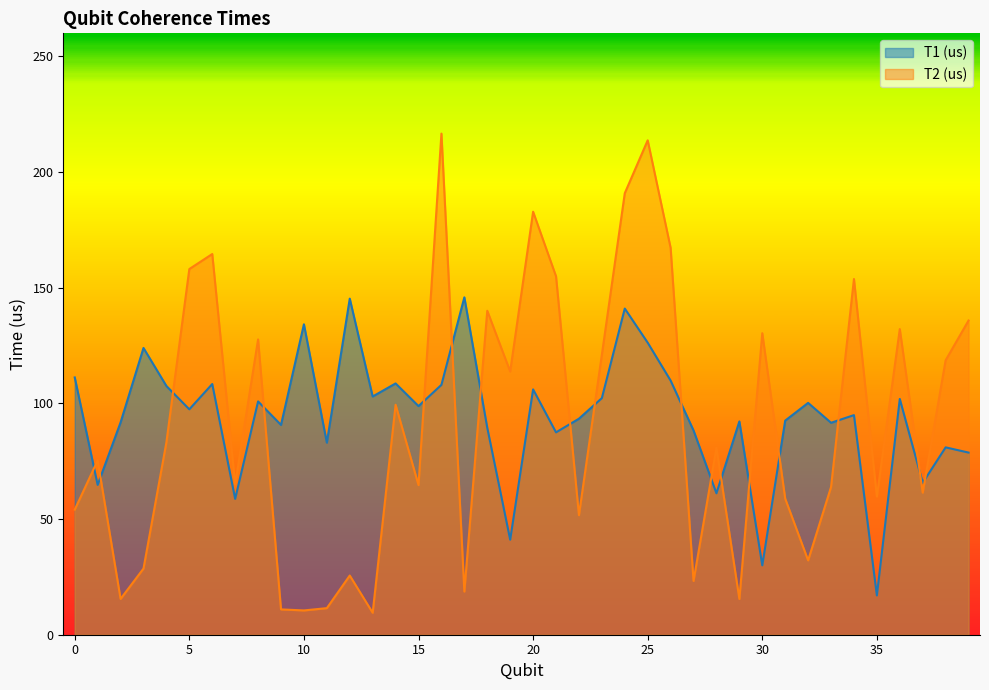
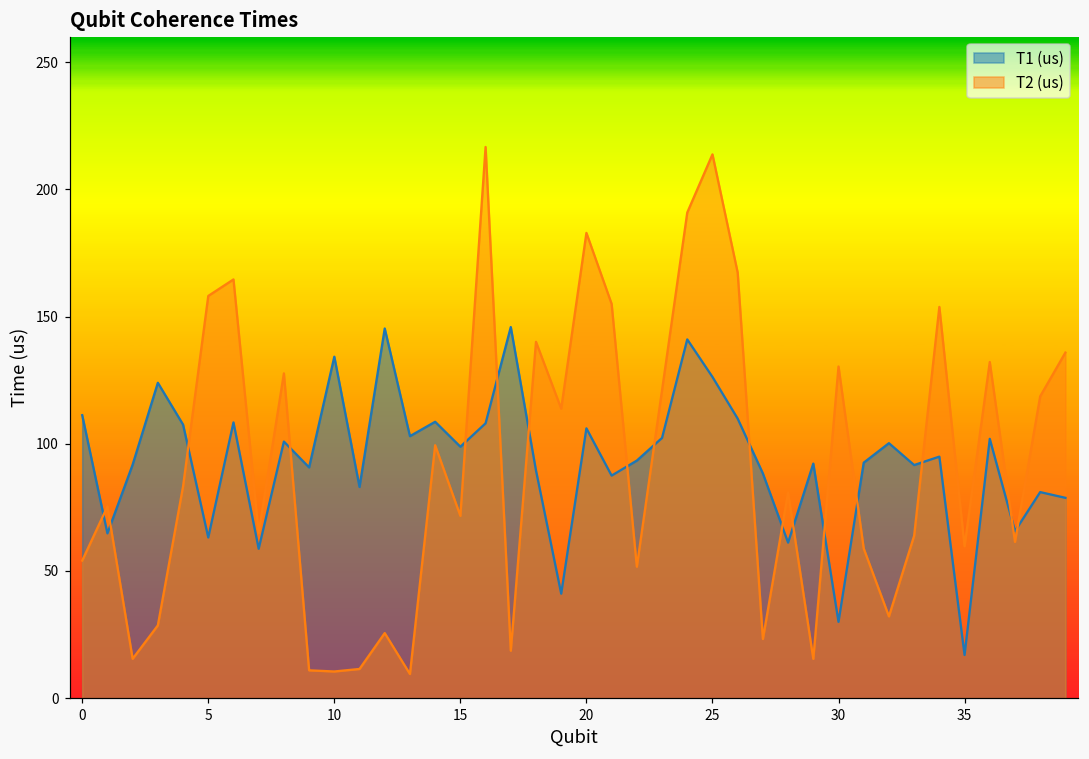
  {
    "T1 (us)": {
      "0": 111,
-     "5": 97,
+     "5": 63,
      "10": 134,
      "15": 99,
      "20": 106,
      "25": 126,
      "30": 30,
      "35": 17
    },
    "T2 (us)": {
      "0": 54,
      "5": 158,
      "10": 11,
-     "15": 65,
+     "15": 72,
      "20": 183,
      "25": 214,
      "30": 130,
      "35": 60
    }
  }
